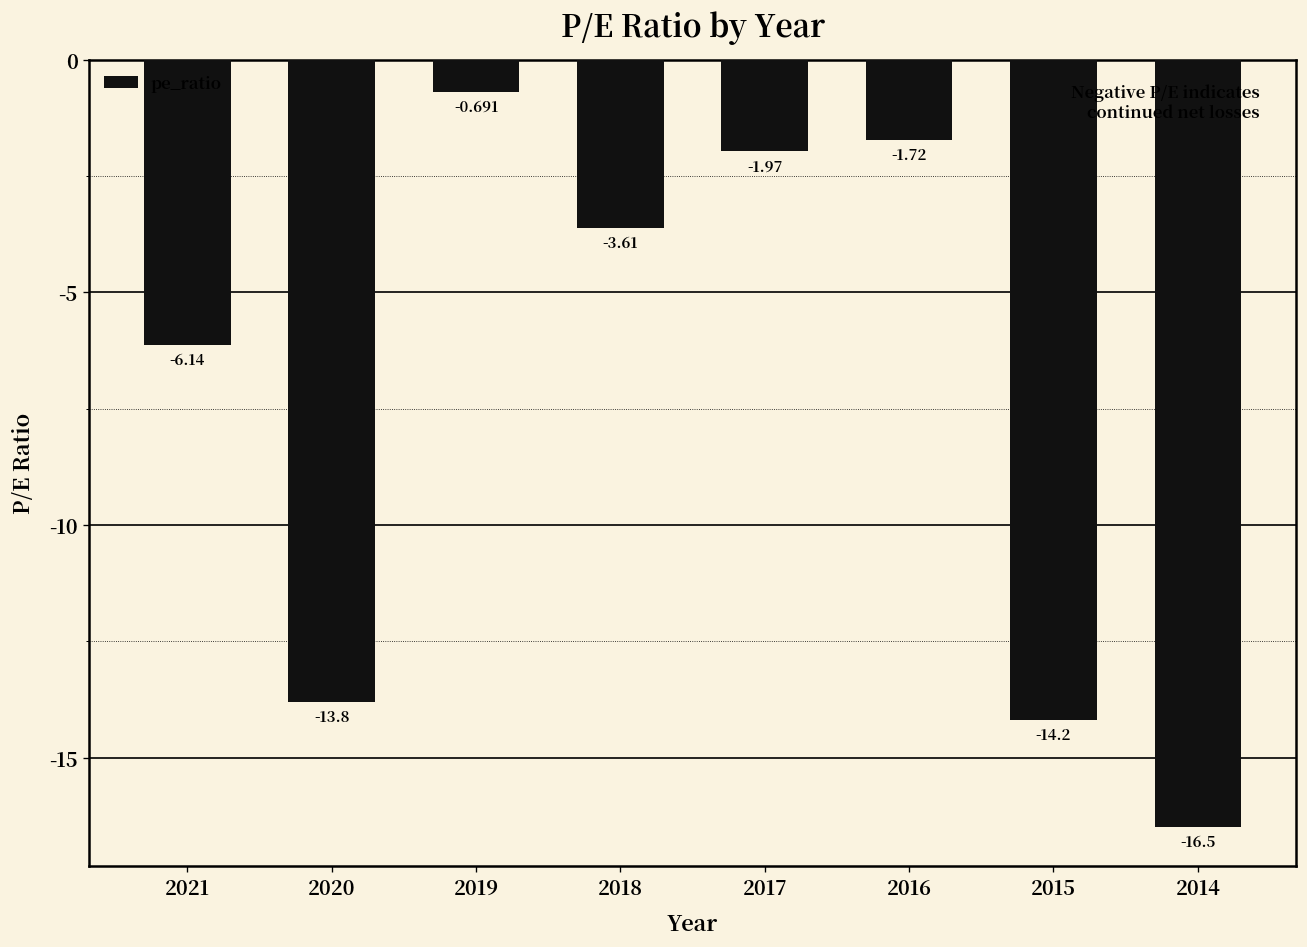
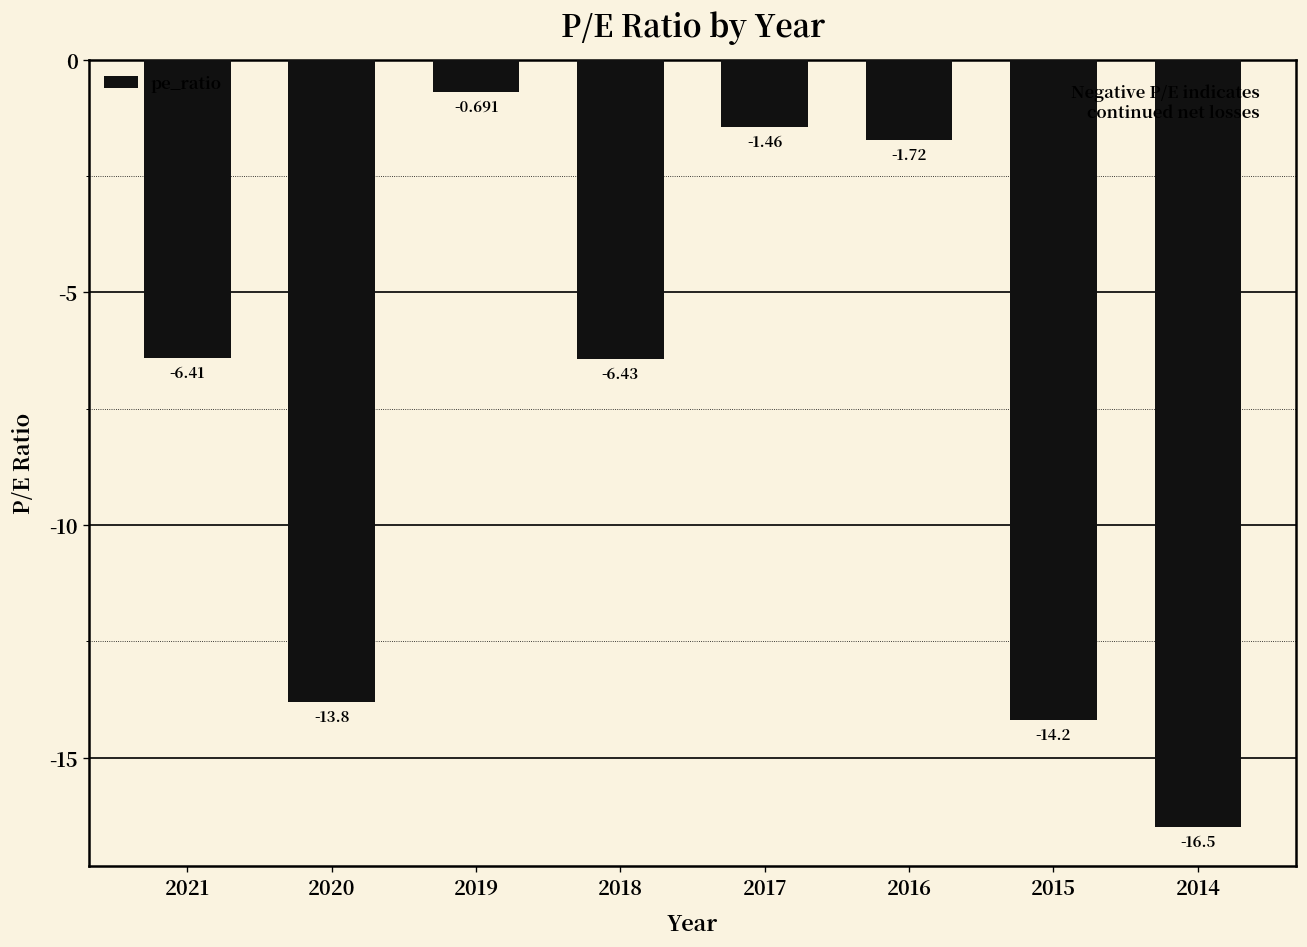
  {
-   "2021": -6.14,
+   "2021": -6.41,
    "2020": -13.8,
    "2019": -0.691,
-   "2018": -3.61,
-   "2017": -1.97,
+   "2018": -6.43,
+   "2017": -1.46,
    "2016": -1.72,
    "2015": -14.2,
    "2014": -16.5
  }
